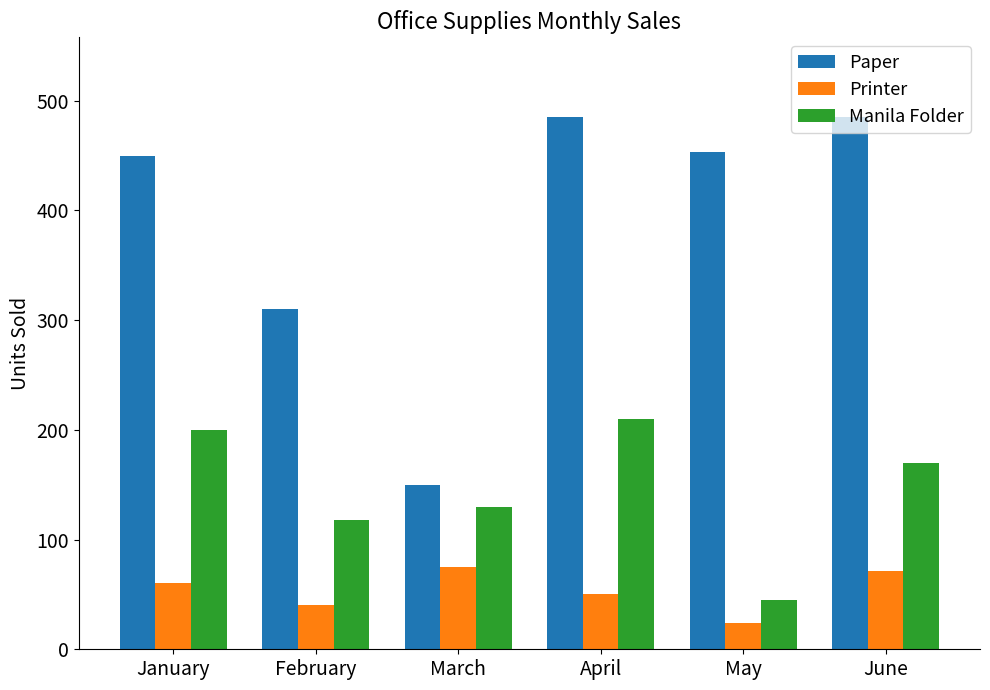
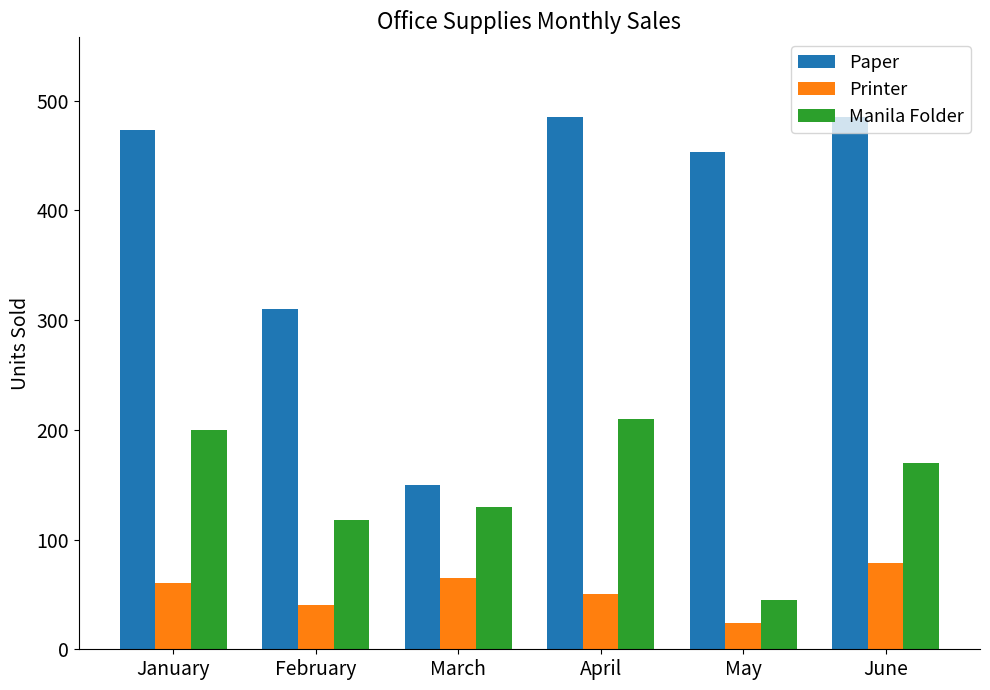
  {
    "Paper": {
-     "January": 450,
+     "January": 473,
      "February": 310,
      "March": 150,
      "April": 485,
      "May": 453
    },
    "Printer": {
      "January": 60,
      "February": 40,
-     "March": 75,
+     "March": 65,
      "April": 50,
      "May": 24,
-     "June": 71
+     "June": 79
    },
    "Manila Folder": {
      "January": 200,
      "February": 118,
      "March": 130,
      "April": 210,
      "May": 45,
      "June": 170
    }
  }
